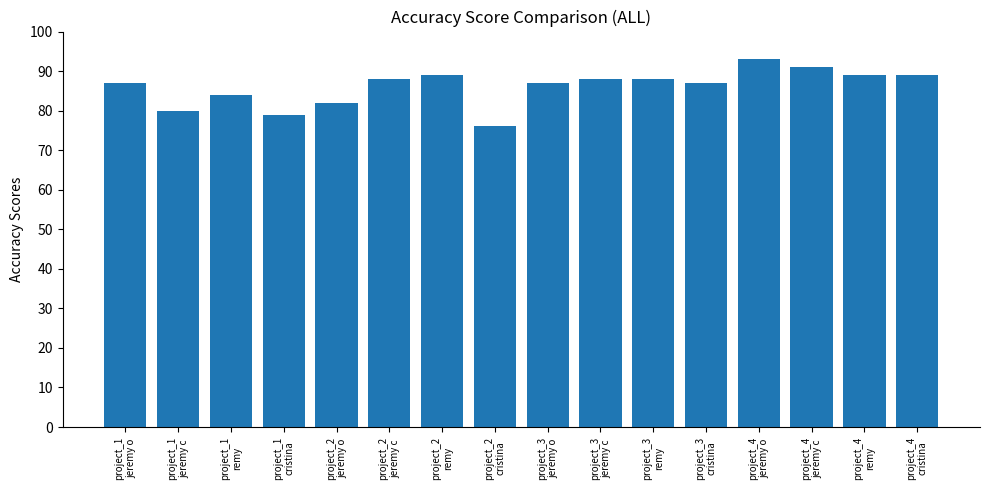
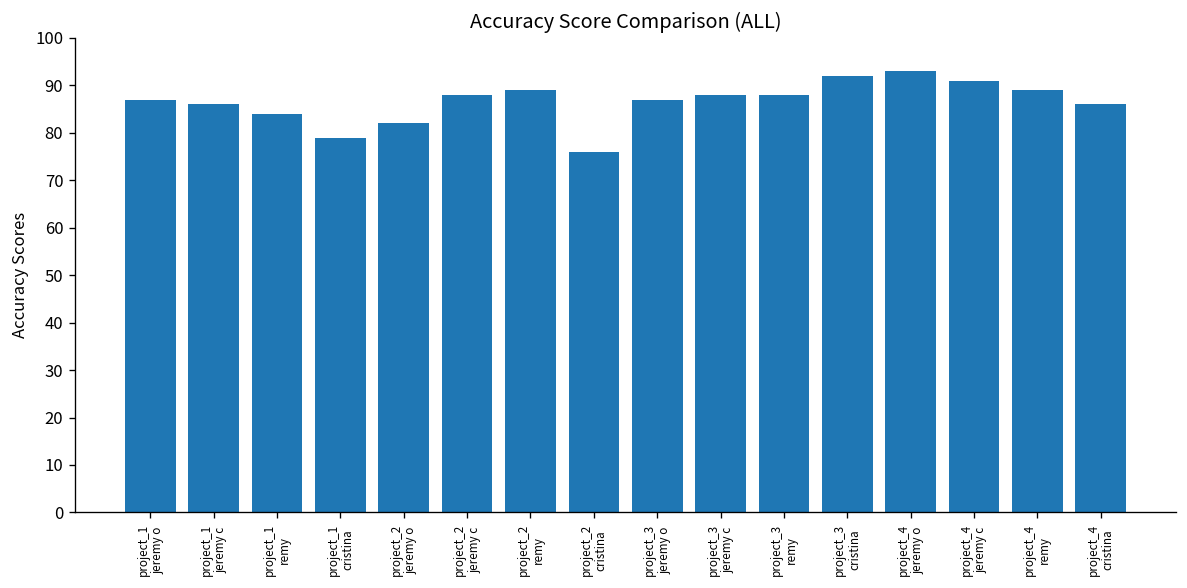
  {
    "project_1 jeremy o": 87,
-   "project_1 jeremy c": 80,
+   "project_1 jeremy c": 86,
    "project_1 remy": 84,
    "project_1 cristina": 79,
    "project_2 jeremy o": 82,
    "project_2 jeremy c": 88,
    "project_2 remy": 89,
    "project_2 cristina": 76,
    "project_3 jeremy o": 87,
    "project_3 jeremy c": 88,
    "project_3 remy": 88,
-   "project_3 cristina": 87,
+   "project_3 cristina": 92,
    "project_4 jeremy o": 93,
    "project_4 jeremy c": 91,
    "project_4 remy": 89,
-   "project_4 cristina": 89
+   "project_4 cristina": 86
  }
